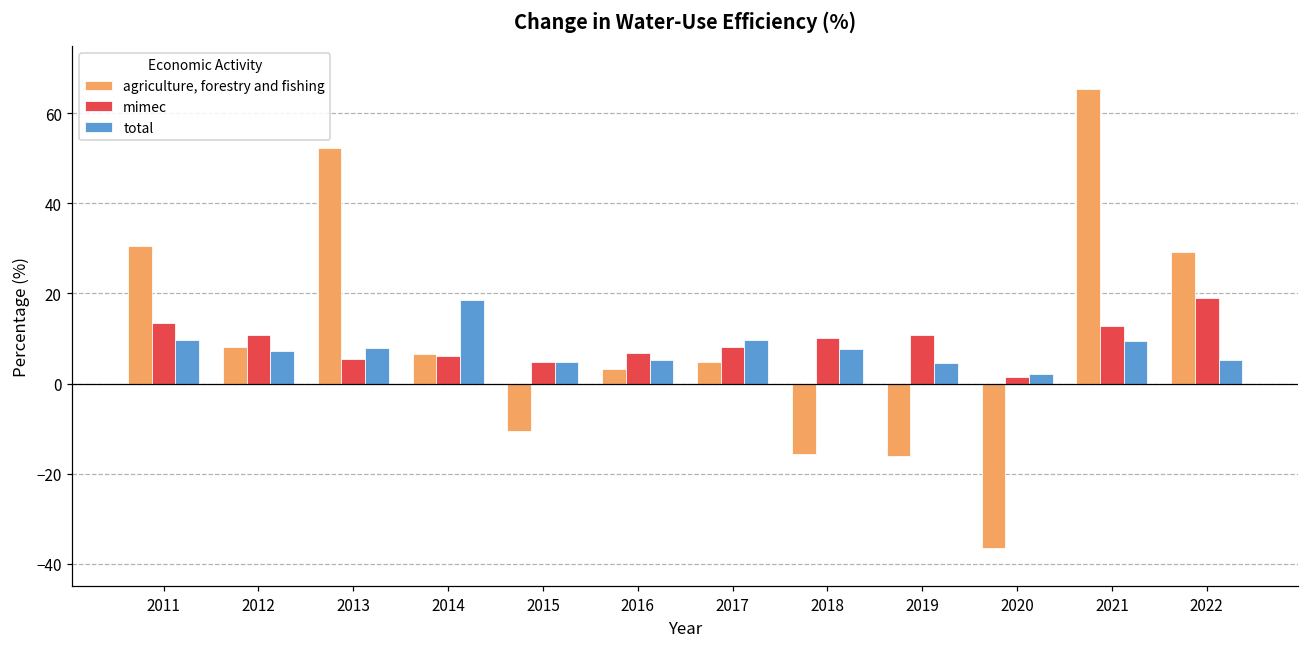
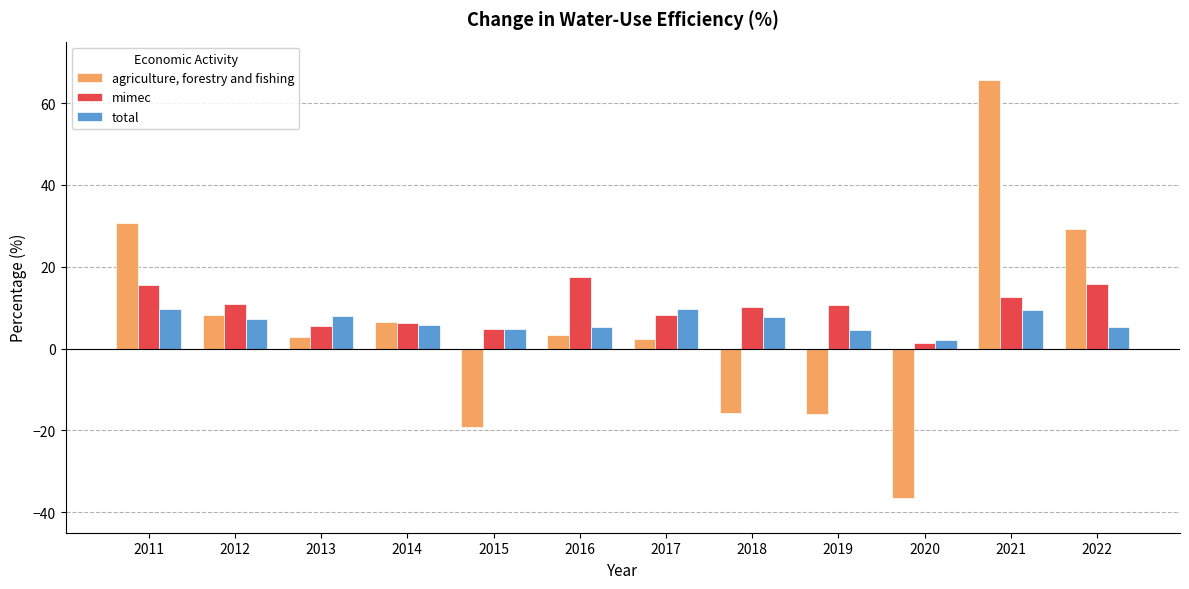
  {
    "agriculture, forestry and fishing": {
      "2011": 31,
      "2012": 8,
-     "2013": 52,
+     "2013": 3,
      "2014": 7,
-     "2015": -11,
+     "2015": -19,
      "2016": 3,
-     "2017": 5,
+     "2017": 2,
      "2018": -16,
      "2019": -16,
      "2020": -37,
      "2021": 66,
      "2022": 29
    },
    "mimec": {
-     "2011": 13,
+     "2011": 16,
      "2012": 11,
      "2013": 5,
      "2014": 6,
      "2015": 5,
-     "2016": 7,
+     "2016": 18,
      "2017": 8,
      "2018": 10,
      "2019": 11,
      "2020": 1,
      "2021": 13,
-     "2022": 19
+     "2022": 16
    },
    "total": {
      "2011": 10,
      "2012": 7,
      "2013": 8,
-     "2014": 19,
+     "2014": 6,
      "2015": 5,
      "2016": 5,
      "2017": 10,
      "2018": 8,
      "2019": 5,
      "2020": 2,
      "2021": 10,
      "2022": 5
    }
  }
